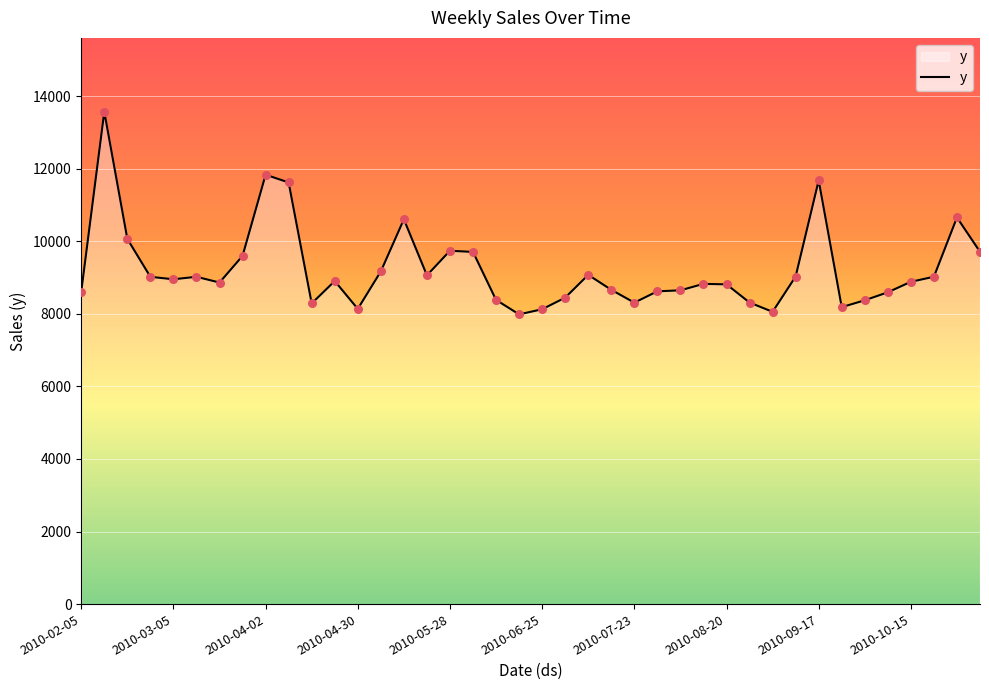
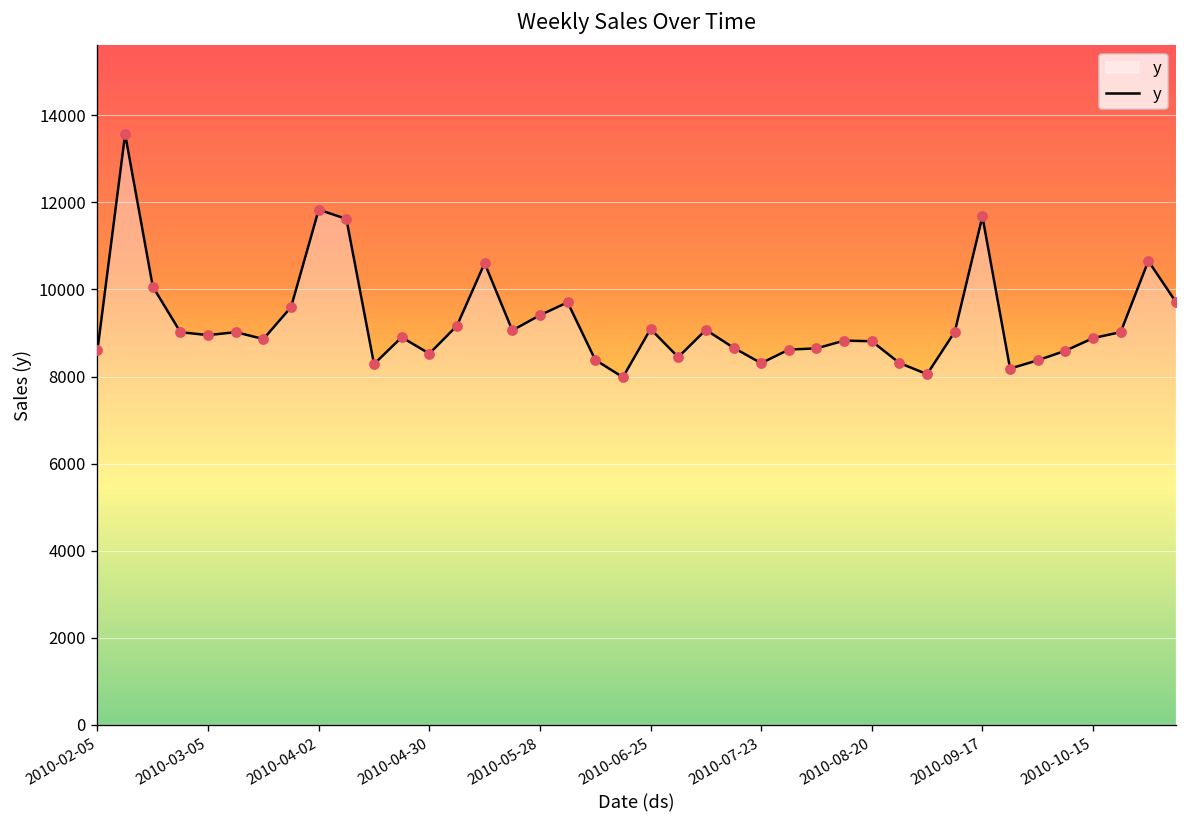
  {
    "2010-02-05": 8600,
    "2010-03-05": 9000,
    "2010-04-02": 11800,
-   "2010-04-30": 8100,
-   "2010-05-28": 9700,
-   "2010-06-25": 8100,
+   "2010-04-30": 8500,
+   "2010-05-28": 9400,
+   "2010-06-25": 9100,
    "2010-07-23": 8300,
    "2010-08-20": 8800,
    "2010-09-17": 11700,
    "2010-10-15": 8900
  }
